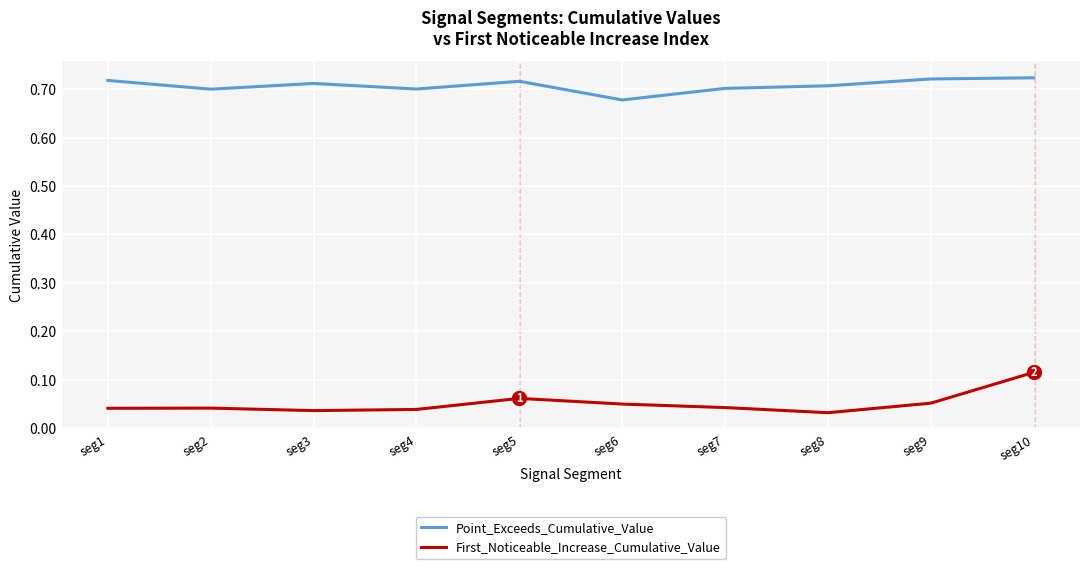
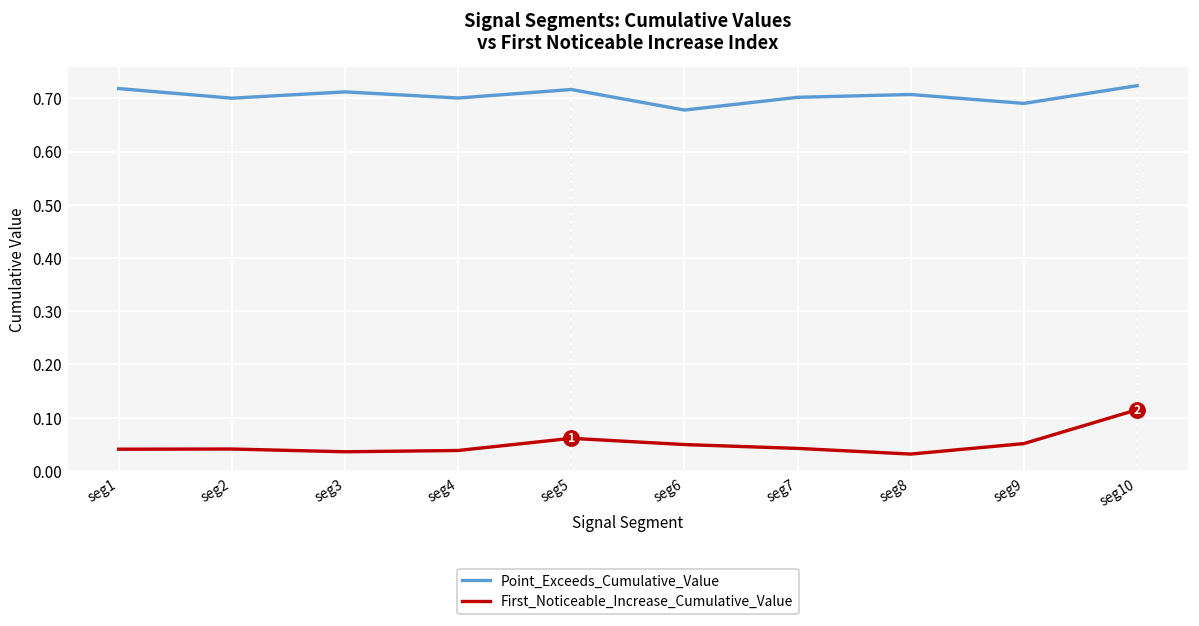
  {
    "Point_Exceeds_Cumulative_Value": {
      "seg1": 0.72,
      "seg2": 0.70,
      "seg3": 0.71,
      "seg4": 0.70,
      "seg5": 0.72,
      "seg6": 0.68,
      "seg7": 0.70,
      "seg8": 0.71,
-     "seg9": 0.72,
+     "seg9": 0.69,
      "seg10": 0.72
    }
  }
